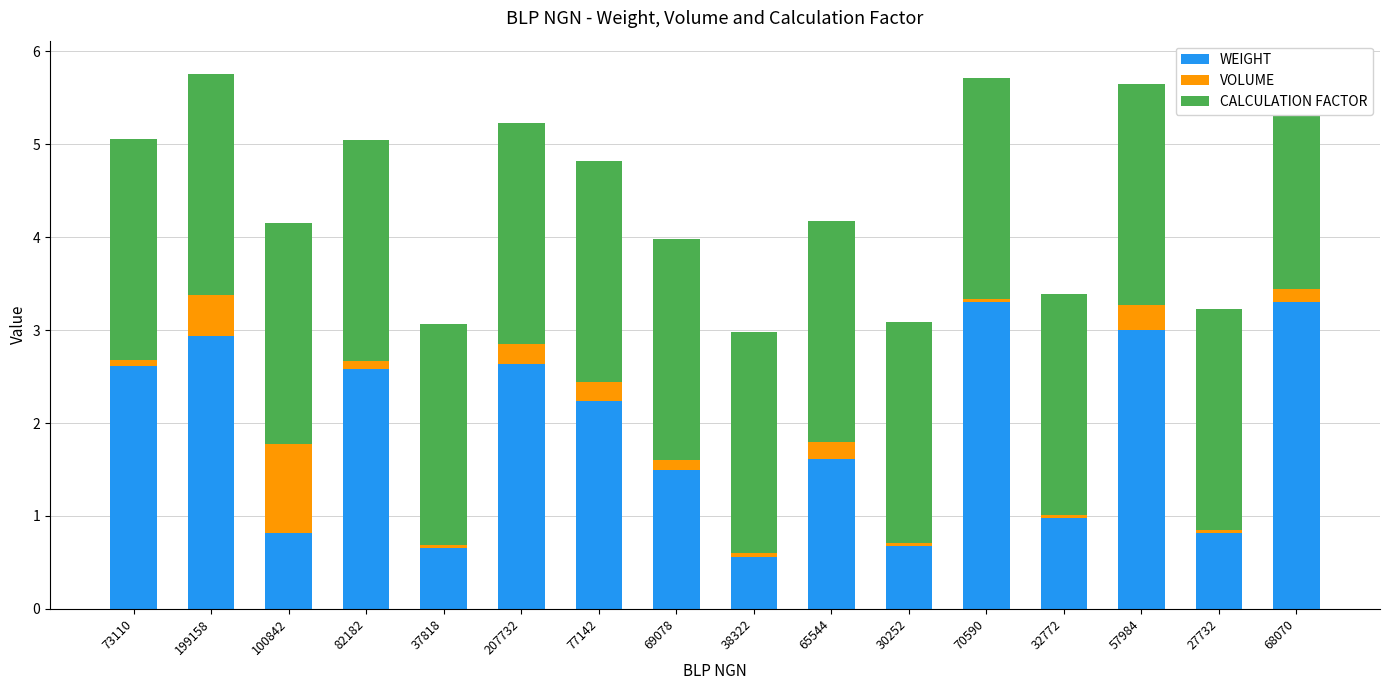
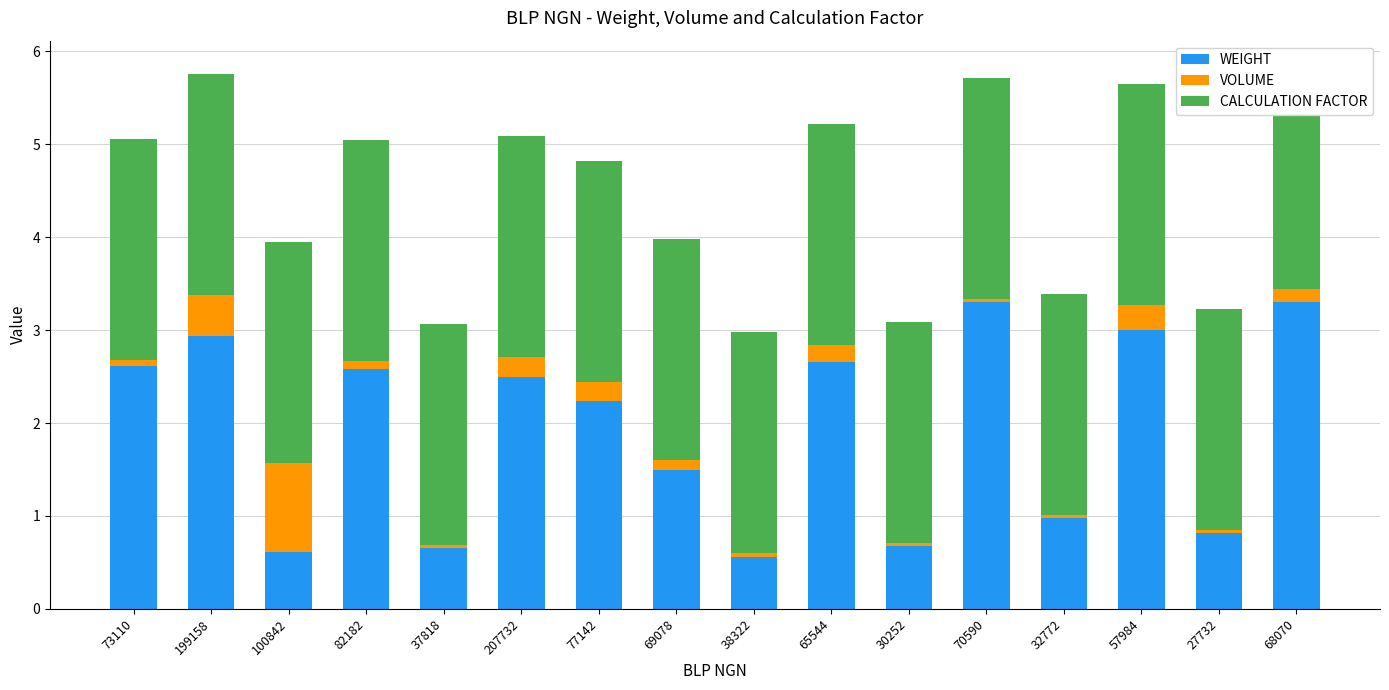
  {
    "WEIGHT": {
      "73110": 2.6,
      "199158": 2.9,
-     "100842": 0.8,
+     "100842": 0.6,
      "82182": 2.6,
      "37818": 0.7,
-     "207732": 2.6,
+     "207732": 2.5,
      "77142": 2.2,
      "69078": 1.5,
      "38322": 0.6,
-     "65544": 1.6,
+     "65544": 2.7,
      "30252": 0.7,
      "70590": 3.3,
      "32772": 1.0,
      "57984": 3.0,
      "27732": 0.8,
      "68070": 3.3
    },
    "VOLUME": {
      "73110": 0.1,
      "199158": 0.4,
      "100842": 1.0,
      "82182": 0.1,
      "37818": 0.0,
      "207732": 0.2,
      "77142": 0.2,
      "69078": 0.1,
      "38322": 0.0,
      "65544": 0.2,
      "30252": 0.0,
      "70590": 0.0,
      "32772": 0.0,
      "57984": 0.3,
      "27732": 0.0,
      "68070": 0.1
    },
    "CALCULATION FACTOR": {
      "73110": 2.4,
      "199158": 2.4,
      "100842": 2.4,
      "82182": 2.4,
      "37818": 2.4,
      "207732": 2.4,
      "77142": 2.4,
      "69078": 2.4,
      "38322": 2.4,
      "65544": 2.4,
      "30252": 2.4,
      "70590": 2.4,
      "32772": 2.4,
      "57984": 2.4,
      "27732": 2.4
    }
  }
